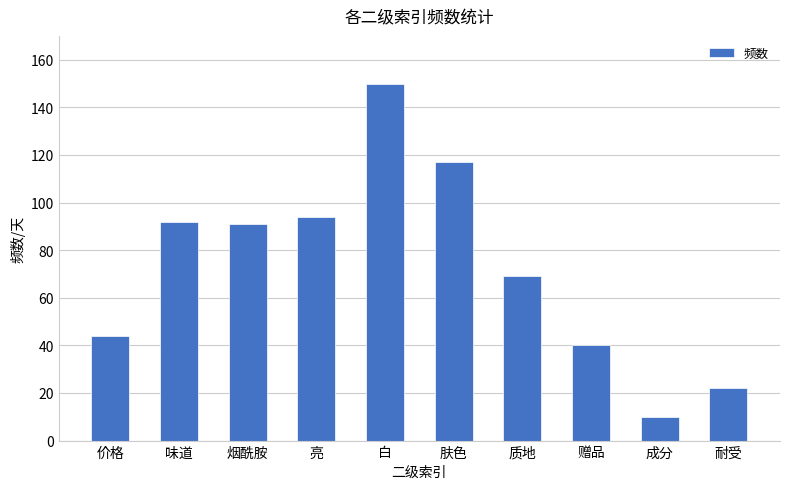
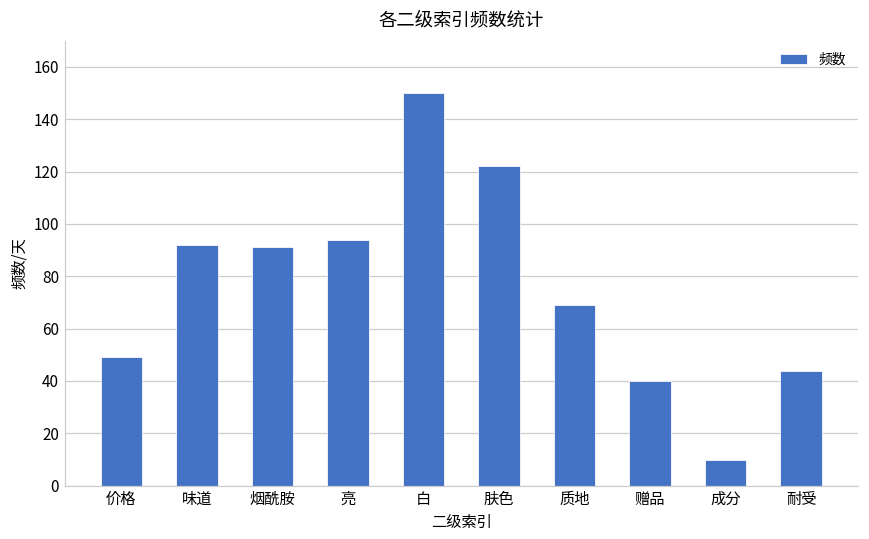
  {
-   "价格": 44,
+   "价格": 49,
    "味道": 92,
    "烟酰胺": 91,
    "亮": 94,
    "白": 150,
-   "肤色": 117,
+   "肤色": 122,
    "质地": 69,
    "赠品": 40,
    "成分": 10,
-   "耐受": 22
+   "耐受": 44
  }
